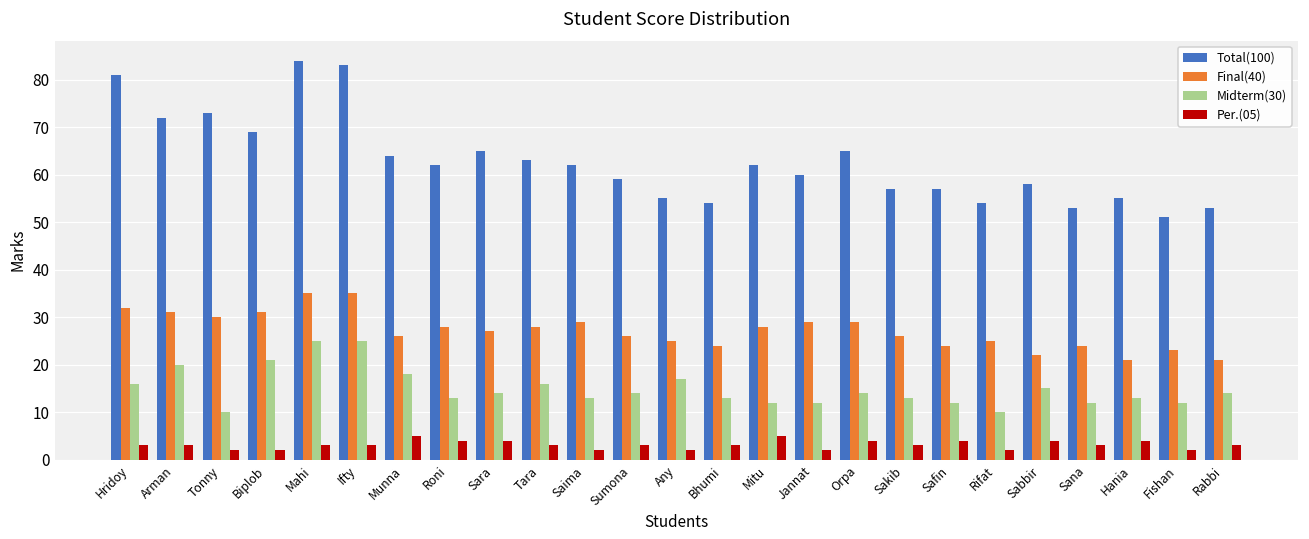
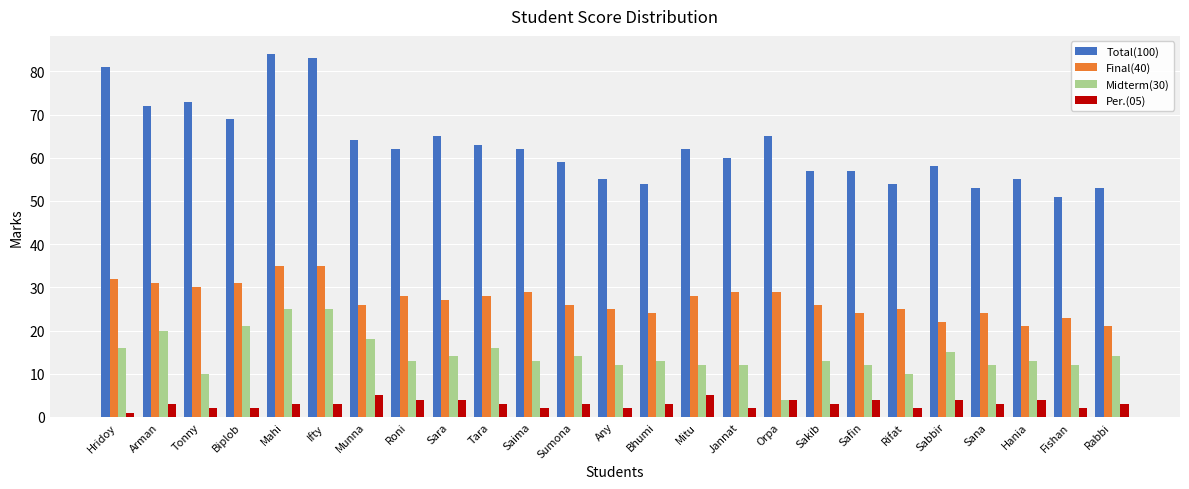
  {
    "Total(100)": {
      "Hridoy": 81,
      "Arman": 72,
      "Tonny": 73,
      "Biplob": 69,
      "Mahi": 84,
      "Ifty": 83,
      "Munna": 64,
      "Roni": 62,
      "Sara": 65,
      "Tara": 63,
      "Saima": 62,
      "Sumona": 59,
      "Any": 55,
      "Bhumi": 54,
      "Mitu": 62,
      "Jannat": 60,
      "Orpa": 65,
      "Sakib": 57,
      "Safin": 57,
      "Rifat": 54,
      "Sabbir": 58,
      "Sana": 53,
      "Hania": 55,
      "Fishan": 51,
      "Rabbi": 53
    },
    "Final(40)": {
      "Hridoy": 32,
      "Arman": 31,
      "Tonny": 30,
      "Biplob": 31,
      "Mahi": 35,
      "Ifty": 35,
      "Munna": 26,
      "Roni": 28,
      "Sara": 27,
      "Tara": 28,
      "Saima": 29,
      "Sumona": 26,
      "Any": 25,
      "Bhumi": 24,
      "Mitu": 28,
      "Jannat": 29,
      "Orpa": 29,
      "Sakib": 26,
      "Safin": 24,
      "Rifat": 25,
      "Sabbir": 22,
      "Sana": 24,
      "Hania": 21,
      "Fishan": 23,
      "Rabbi": 21
    },
    "Midterm(30)": {
      "Hridoy": 16,
      "Arman": 20,
      "Tonny": 10,
      "Biplob": 21,
      "Mahi": 25,
      "Ifty": 25,
      "Munna": 18,
      "Roni": 13,
      "Sara": 14,
      "Tara": 16,
      "Saima": 13,
      "Sumona": 14,
-     "Any": 17,
+     "Any": 12,
      "Bhumi": 13,
      "Mitu": 12,
      "Jannat": 12,
-     "Orpa": 14,
+     "Orpa": 4,
      "Sakib": 13,
      "Safin": 12,
      "Rifat": 10,
      "Sabbir": 15,
      "Sana": 12,
      "Hania": 13,
      "Fishan": 12,
      "Rabbi": 14
    },
    "Per.(05)": {
-     "Hridoy": 3,
+     "Hridoy": 1,
      "Arman": 3,
      "Tonny": 2,
      "Biplob": 2,
      "Mahi": 3,
      "Ifty": 3,
      "Munna": 5,
      "Roni": 4,
      "Sara": 4,
      "Tara": 3,
      "Saima": 2,
      "Sumona": 3,
      "Any": 2,
      "Bhumi": 3,
      "Mitu": 5,
      "Jannat": 2,
      "Orpa": 4,
      "Sakib": 3,
      "Safin": 4,
      "Rifat": 2,
      "Sabbir": 4,
      "Sana": 3,
      "Hania": 4,
      "Fishan": 2,
      "Rabbi": 3
    }
  }
